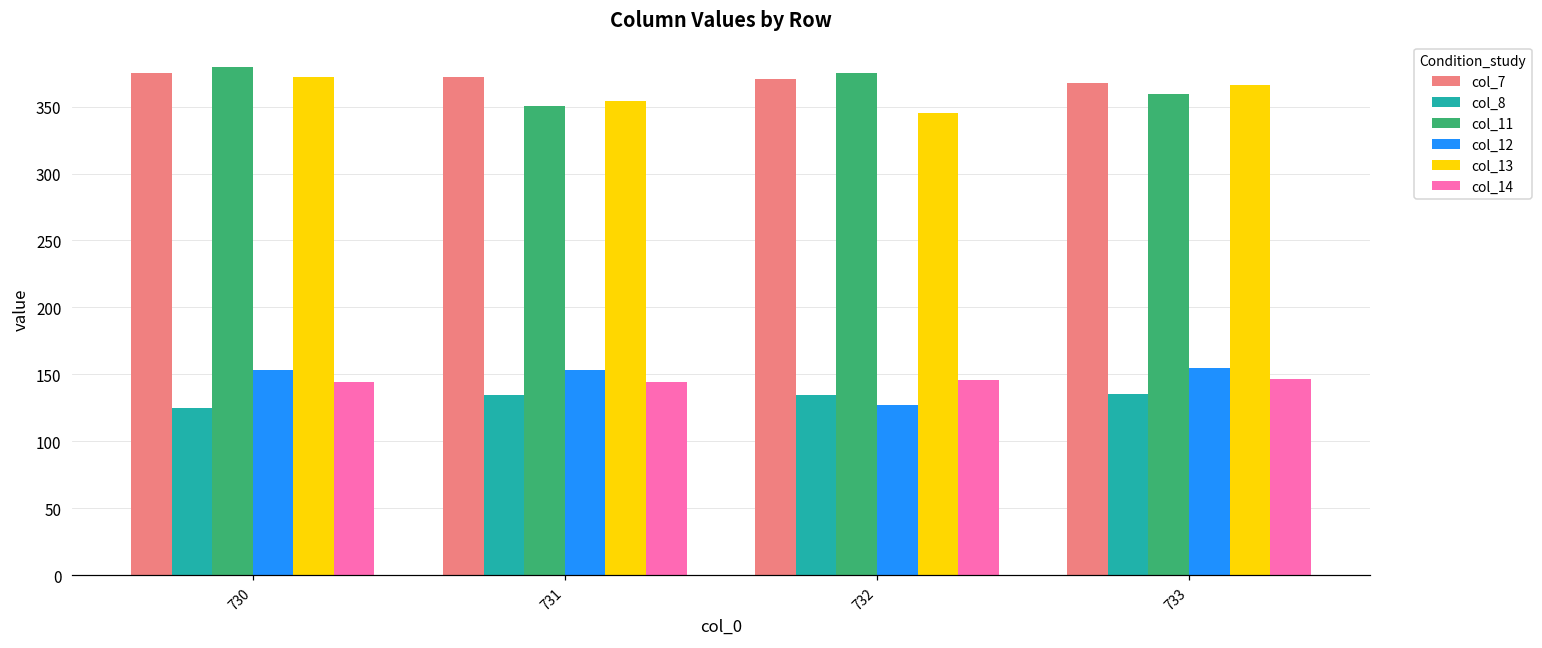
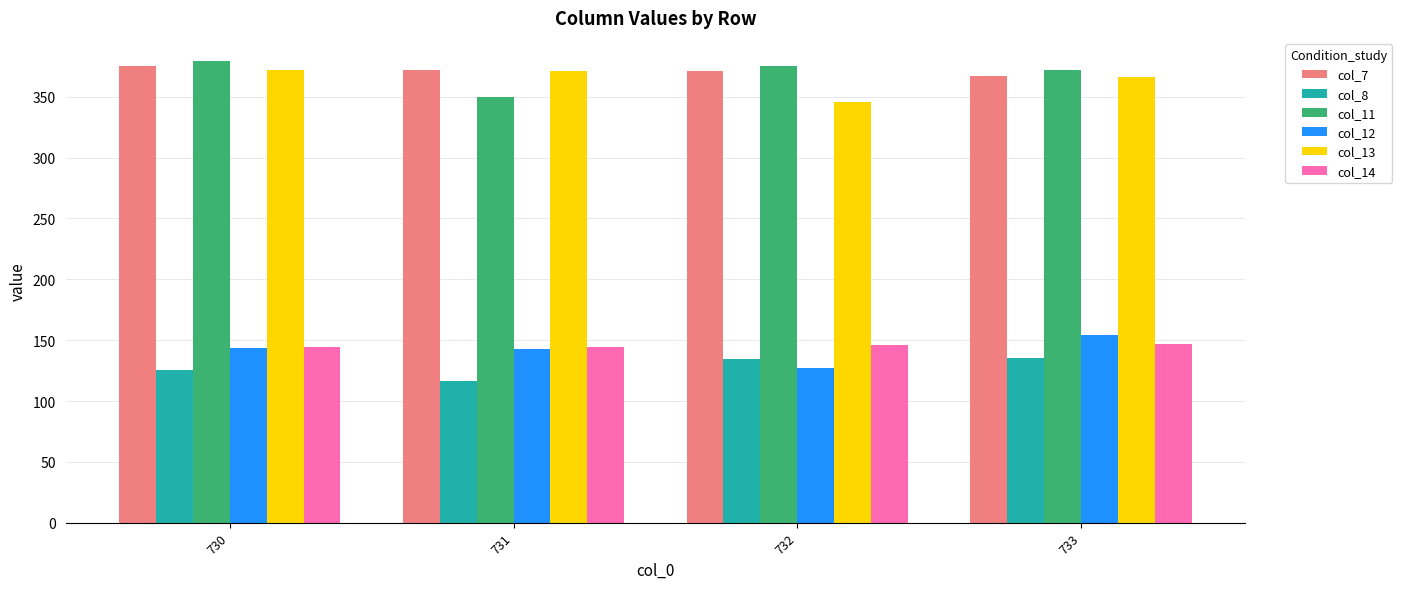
  {
    "col_8": {
      "730": 125,
-     "731": 134,
+     "731": 117,
      "732": 135,
      "733": 136
    },
    "col_11": {
      "730": 379,
      "731": 350,
      "732": 375,
-     "733": 359
+     "733": 372
    },
    "col_12": {
-     "730": 153,
-     "731": 153,
+     "730": 144,
+     "731": 143,
      "732": 127,
      "733": 155
    },
    "col_13": {
      "730": 372,
-     "731": 354,
+     "731": 371,
      "732": 346,
      "733": 366
    }
  }
